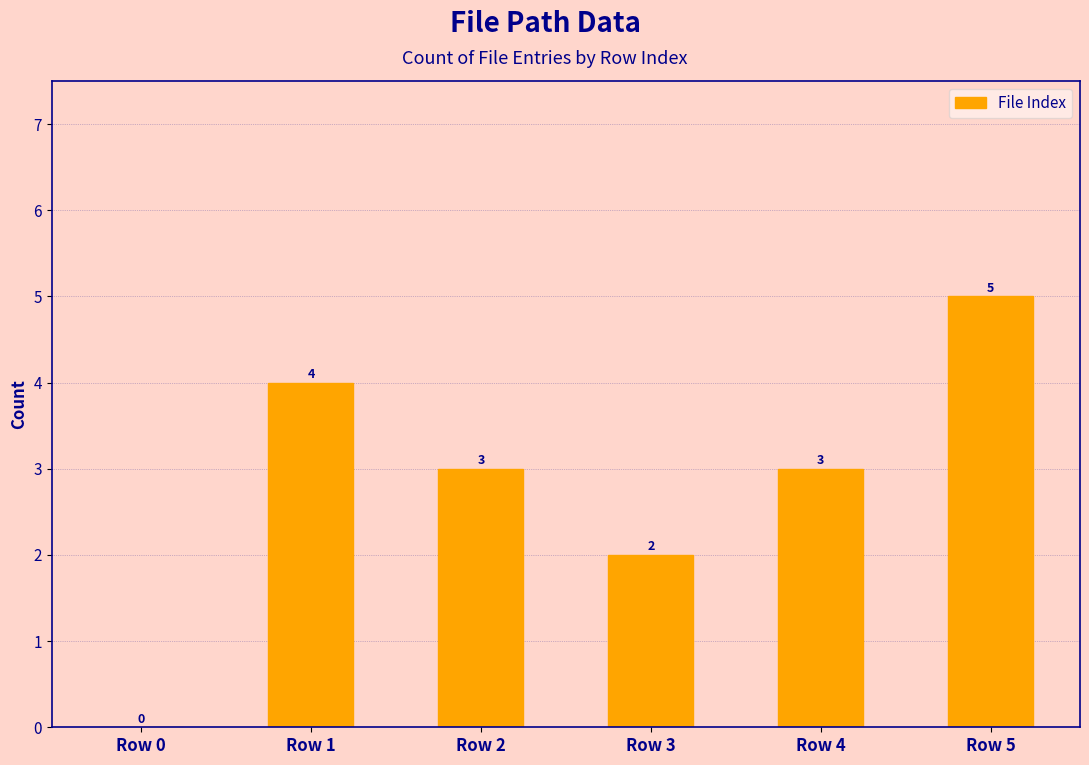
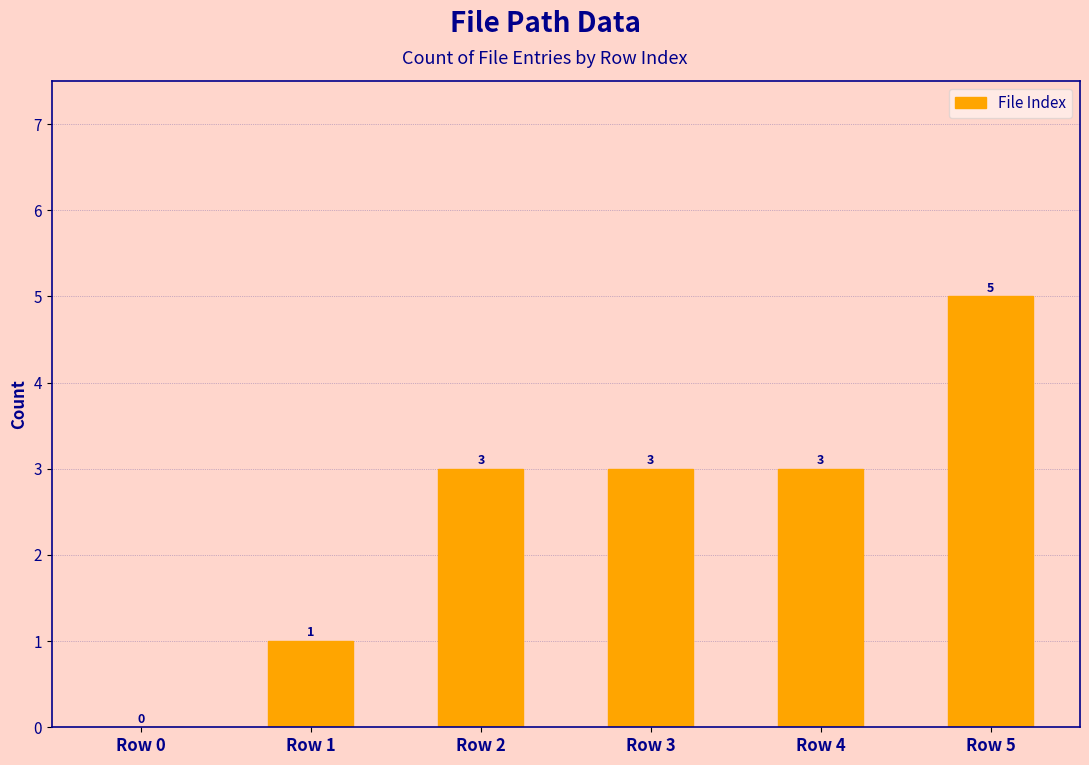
  {
    "Row 0": 0,
-   "Row 1": 4,
+   "Row 1": 1,
    "Row 2": 3,
-   "Row 3": 2,
+   "Row 3": 3,
    "Row 4": 3,
    "Row 5": 5
  }
